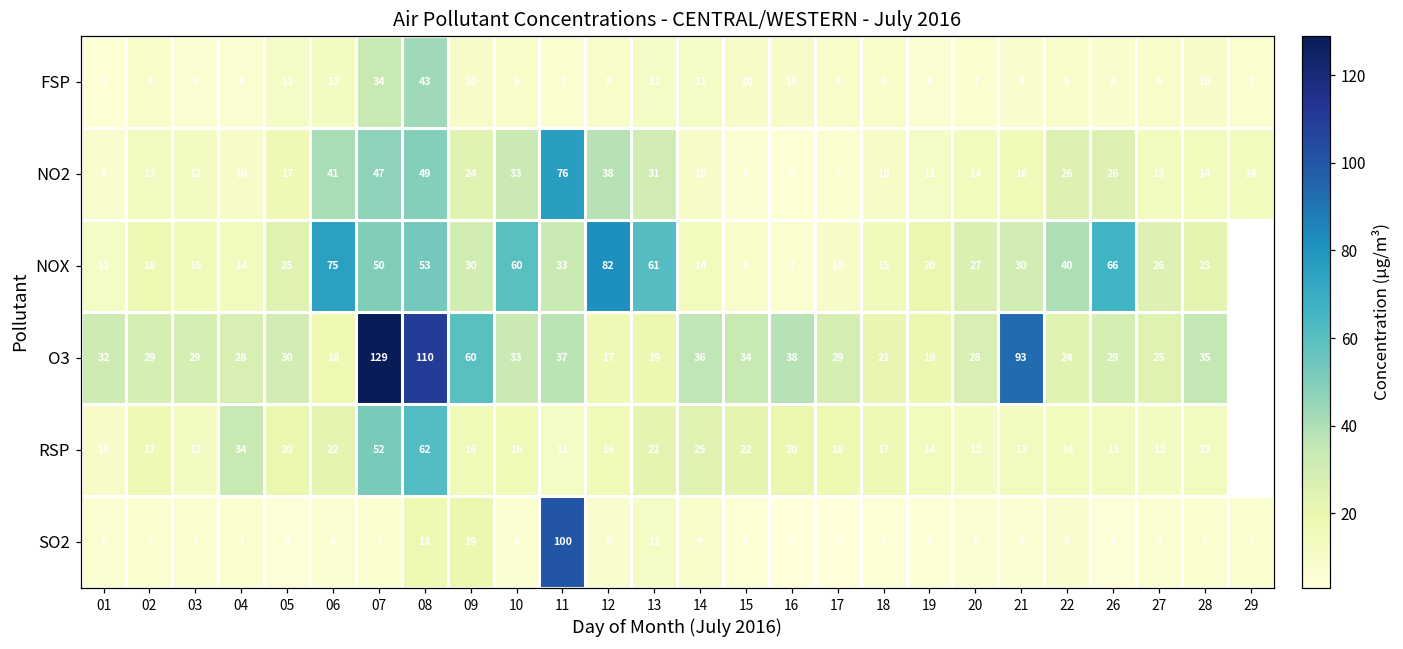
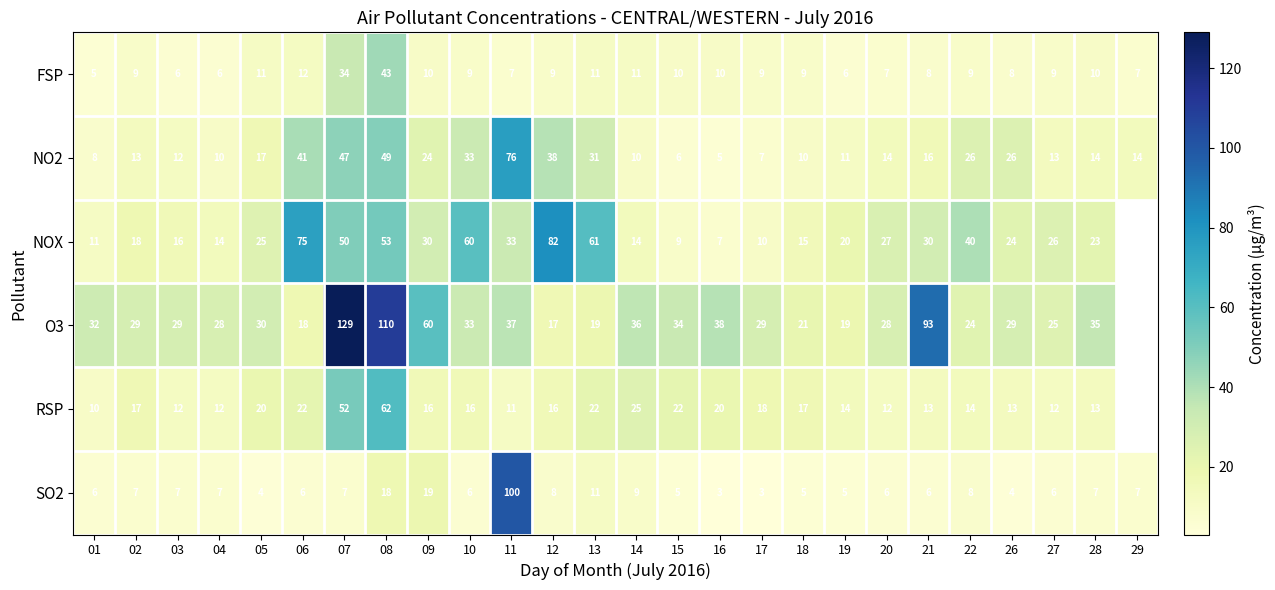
  {
    "FSP": {
      "02": 9,
      "05": 11,
      "06": 12,
      "07": 34,
      "08": 43,
      "09": 10,
      "10": 9,
      "11": 7,
      "12": 9,
      "13": 11,
      "14": 11,
      "15": 10,
      "16": 10,
      "17": 9,
      "18": 9,
      "20": 7,
      "21": 8,
      "22": 9,
      "26": 8,
      "27": 9,
      "28": 10,
      "29": 7
    },
    "NO2": {
      "01": 8,
      "02": 13,
      "03": 12,
      "04": 10,
      "05": 17,
      "06": 41,
      "07": 47,
      "08": 49,
      "09": 24,
      "10": 33,
      "11": 76,
      "12": 38,
      "13": 31,
      "14": 10,
      "17": 7,
      "18": 10,
      "19": 11,
      "20": 14,
      "21": 16,
      "22": 26,
      "26": 26,
      "27": 13,
      "28": 14,
      "29": 14
    },
    "NOX": {
      "01": 11,
      "02": 18,
      "03": 16,
      "04": 14,
      "05": 25,
      "06": 75,
      "07": 50,
      "08": 53,
      "09": 30,
      "10": 60,
      "11": 33,
      "12": 82,
      "13": 61,
      "14": 14,
      "15": 9,
      "16": 7,
      "17": 10,
      "18": 15,
      "19": 20,
      "20": 27,
      "21": 30,
      "22": 40,
-     "26": 66,
+     "26": 24,
      "27": 26,
      "28": 23
    },
    "O3": {
      "01": 32,
      "02": 29,
      "03": 29,
      "04": 28,
      "05": 30,
      "06": 18,
      "07": 129,
      "08": 110,
      "09": 60,
      "10": 33,
      "11": 37,
      "12": 17,
      "13": 19,
      "14": 36,
      "15": 34,
      "16": 38,
      "17": 29,
      "18": 21,
      "19": 19,
      "20": 28,
      "21": 93,
      "22": 24,
      "26": 29,
      "27": 25,
      "28": 35
    },
    "RSP": {
      "01": 10,
      "02": 17,
      "03": 12,
-     "04": 34,
+     "04": 12,
      "05": 20,
      "06": 22,
      "07": 52,
      "08": 62,
      "09": 16,
      "10": 16,
      "11": 11,
      "12": 16,
      "13": 22,
      "14": 25,
      "15": 22,
      "16": 20,
      "17": 18,
      "18": 17,
      "19": 14,
      "20": 12,
      "21": 13,
      "22": 14,
      "26": 13,
      "27": 12,
      "28": 13
    },
    "SO2": {
      "02": 7,
      "03": 7,
      "04": 7,
      "07": 7,
      "08": 18,
      "09": 19,
      "11": 100,
      "12": 8,
      "13": 11,
      "14": 9,
      "22": 8,
      "28": 7,
      "29": 7
    }
  }
